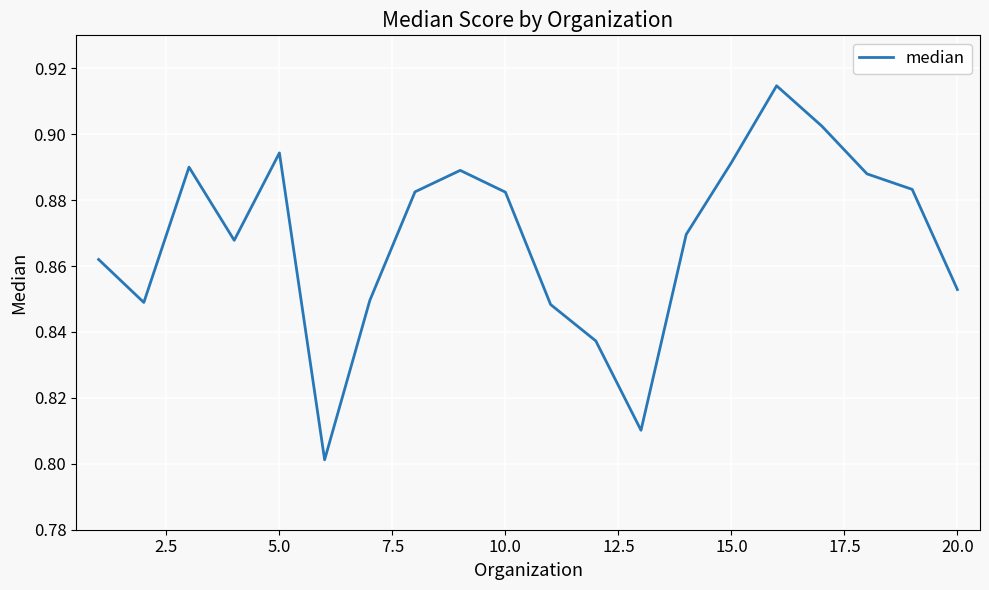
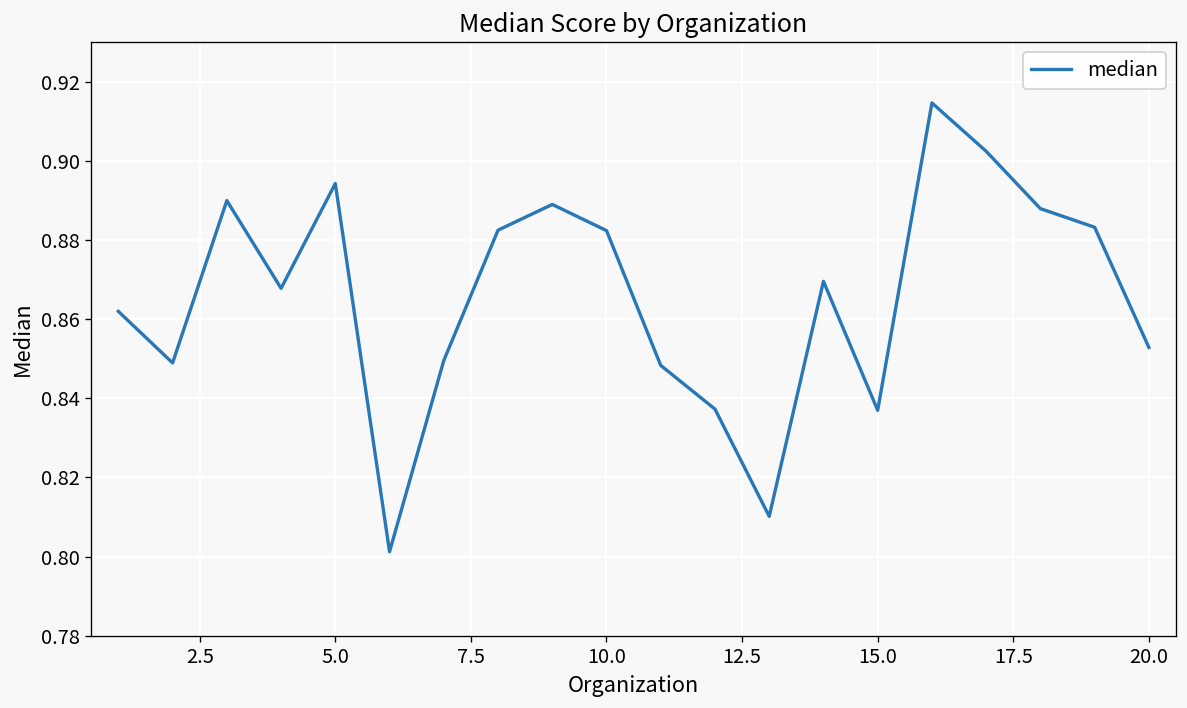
  {
    "5.0": 0.894,
    "10.0": 0.882,
-   "15.0": 0.891,
+   "15.0": 0.837,
    "20.0": 0.853
  }
